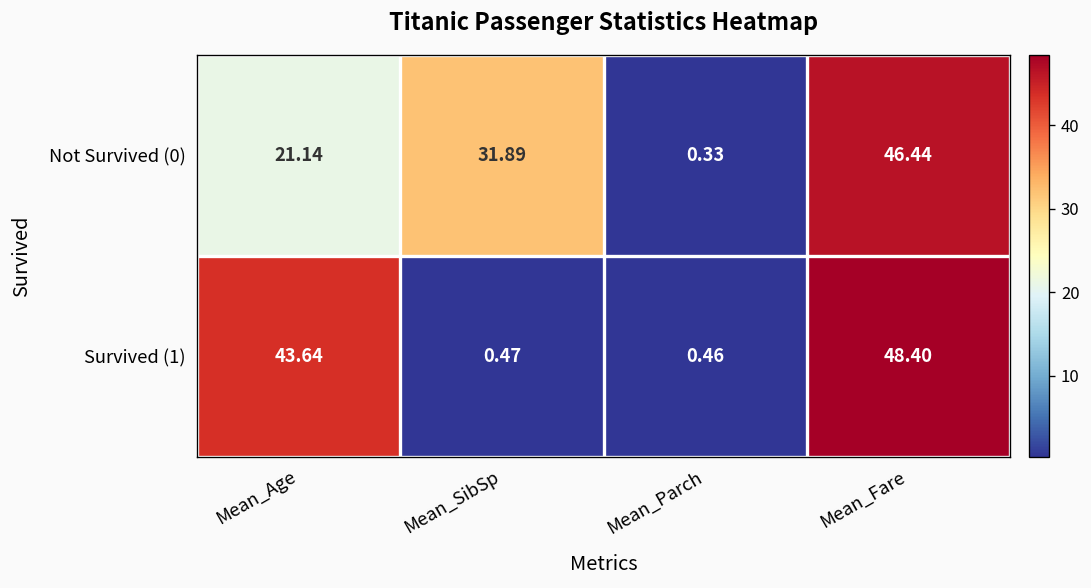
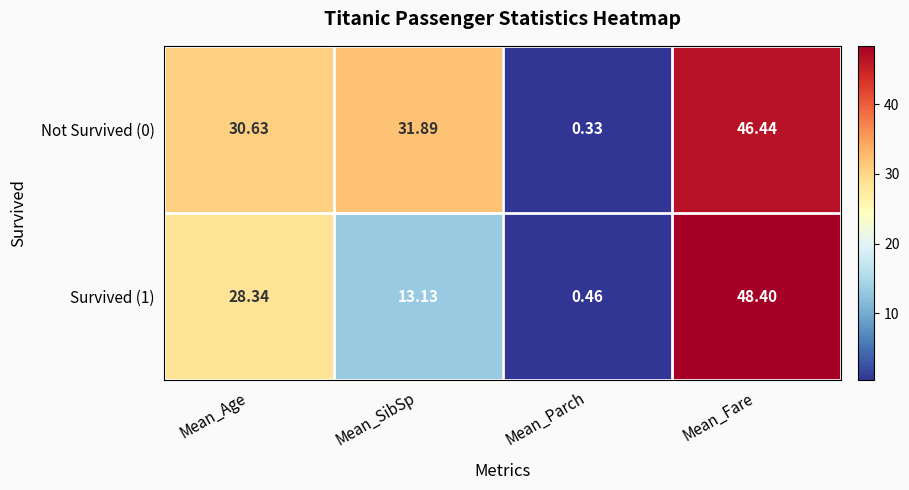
  {
    "Not Survived (0)": {
-     "Mean_Age": 21.14,
+     "Mean_Age": 30.63,
      "Mean_SibSp": 31.89,
      "Mean_Parch": 0.33,
      "Mean_Fare": 46.44
    },
    "Survived (1)": {
-     "Mean_Age": 43.64,
-     "Mean_SibSp": 0.47,
+     "Mean_Age": 28.34,
+     "Mean_SibSp": 13.13,
      "Mean_Parch": 0.46,
      "Mean_Fare": 48.40
    }
  }
